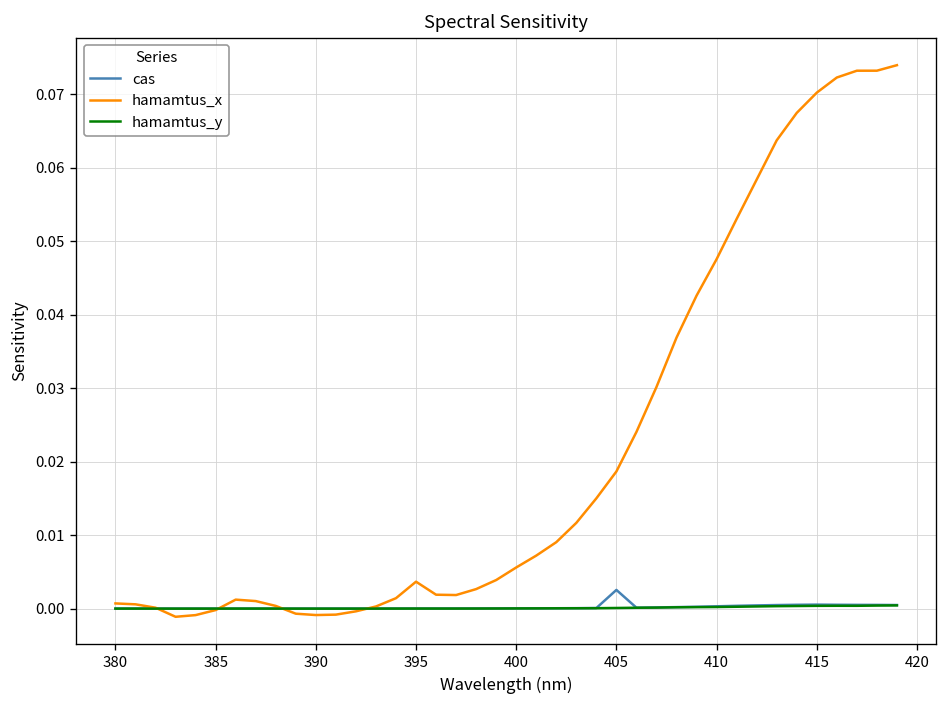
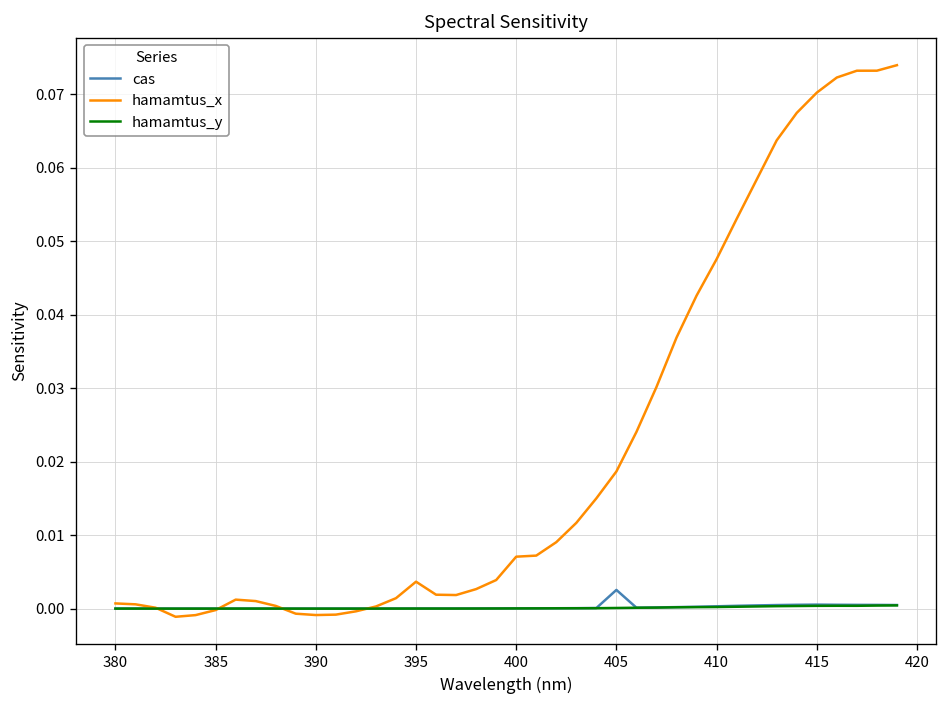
  {
    "cas": {
      "405": 0.003
    },
    "hamamtus_x": {
      "380": 0.001,
      "390": -0.001,
      "395": 0.004,
-     "400": 0.006,
+     "400": 0.007,
      "405": 0.019,
      "410": 0.048,
      "415": 0.070
    },
    "hamamtus_y": {
      "405": 0.000
    }
  }
